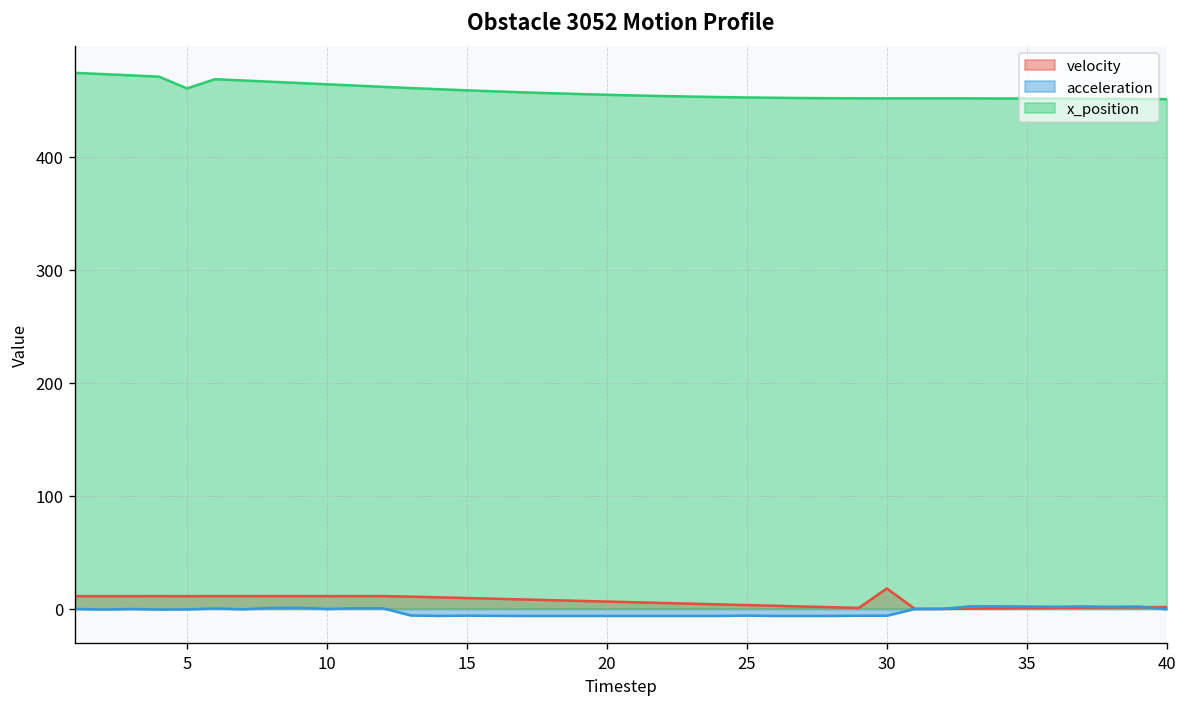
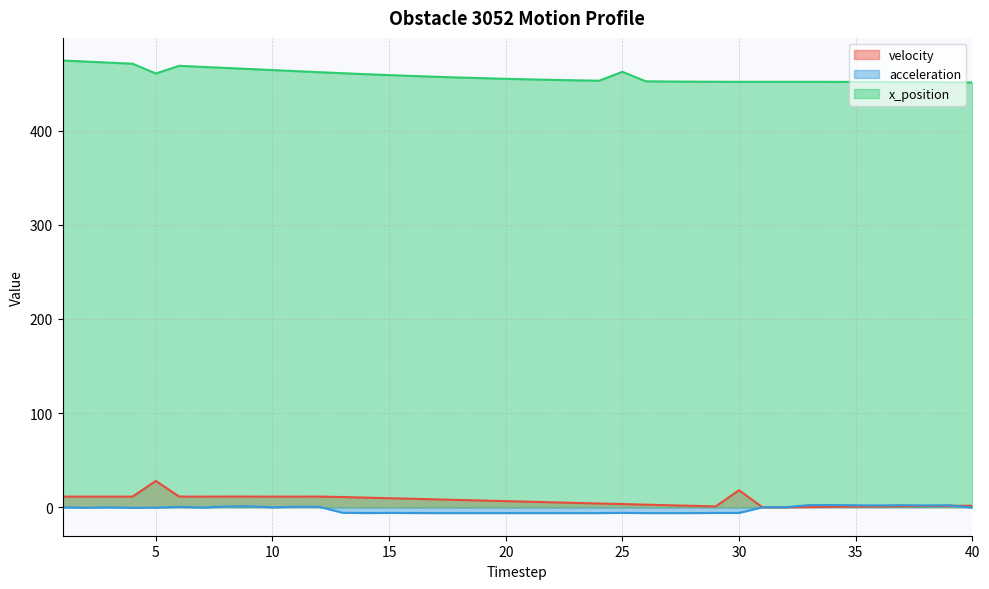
  {
    "velocity": {
-     "5": 10,
+     "5": 30,
      "10": 10,
      "15": 10,
      "20": 10,
      "25": 0,
      "30": 20
    },
    "x_position": {
      "5": 460,
      "10": 460,
      "15": 460,
      "20": 460,
-     "25": 450,
+     "25": 460,
      "30": 450,
      "40": 450
    }
  }
